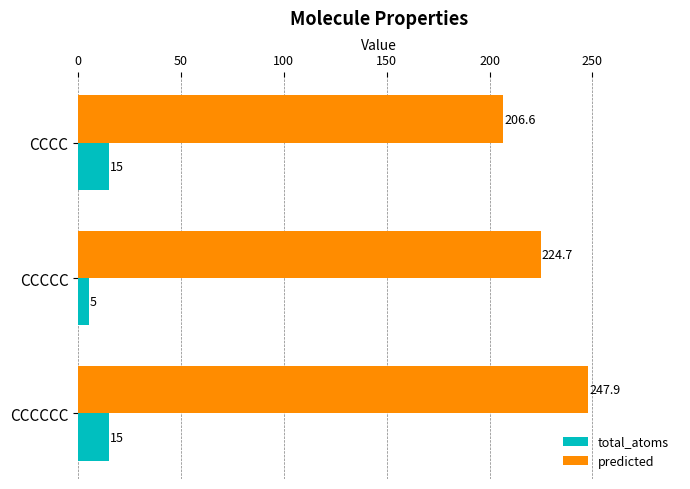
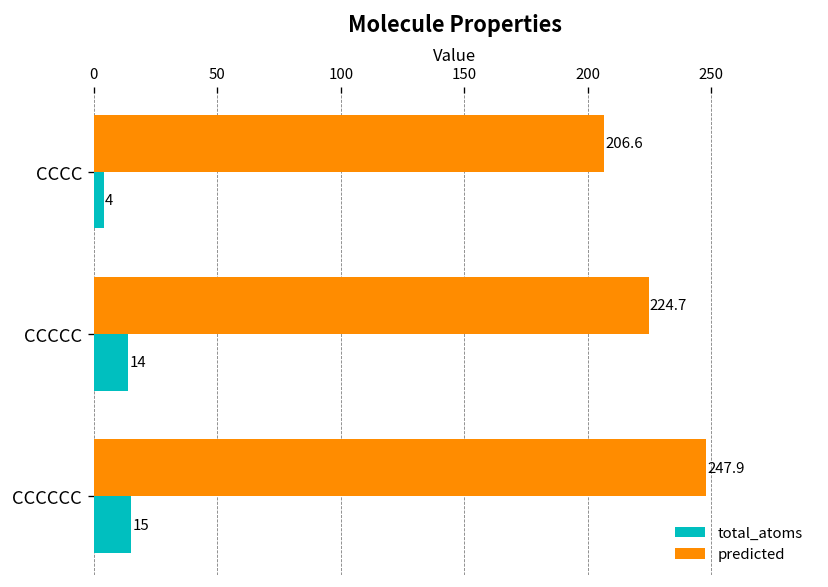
  {
    "total_atoms": {
-     "CCCC": 15,
-     "CCCCC": 5,
+     "CCCC": 4,
+     "CCCCC": 14,
      "CCCCCC": 15
    },
    "predicted": {
      "CCCC": 206.6,
      "CCCCC": 224.7,
      "CCCCCC": 247.9
    }
  }
